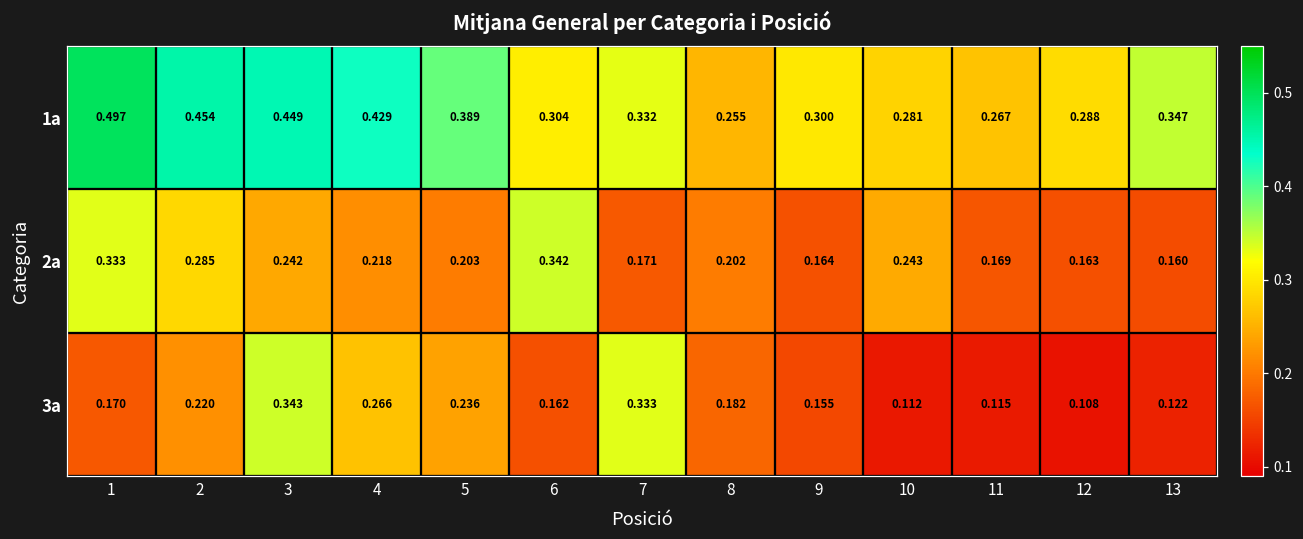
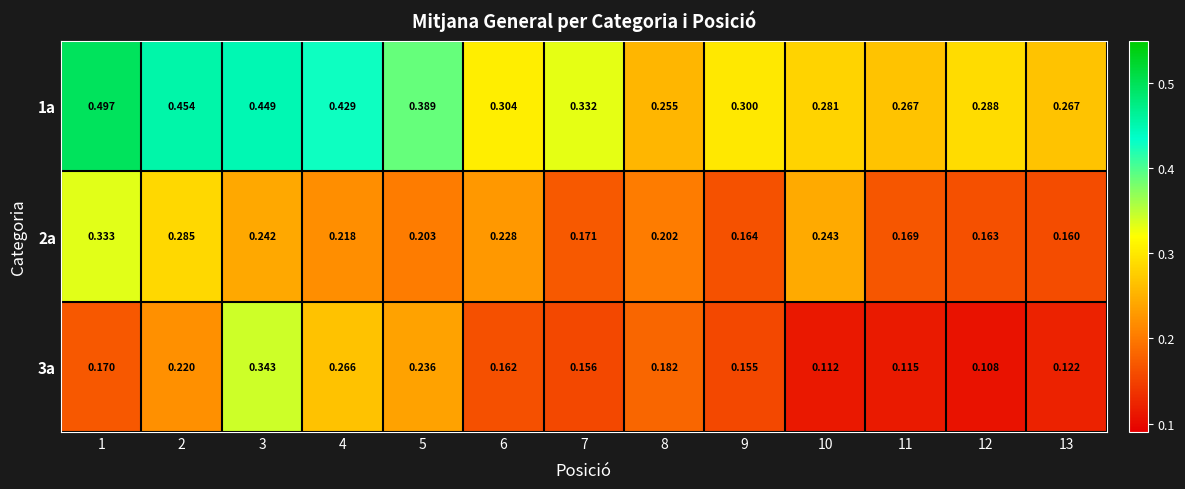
  {
    "1a": {
      "1": 0.497,
      "2": 0.454,
      "3": 0.449,
      "4": 0.429,
      "5": 0.389,
      "6": 0.304,
      "7": 0.332,
      "8": 0.255,
      "9": 0.300,
      "10": 0.281,
      "11": 0.267,
      "12": 0.288,
-     "13": 0.347
+     "13": 0.267
    },
    "2a": {
      "1": 0.333,
      "2": 0.285,
      "3": 0.242,
      "4": 0.218,
      "5": 0.203,
-     "6": 0.342,
+     "6": 0.228,
      "7": 0.171,
      "8": 0.202,
      "9": 0.164,
      "10": 0.243,
      "11": 0.169,
      "12": 0.163,
      "13": 0.160
    },
    "3a": {
      "1": 0.170,
      "2": 0.220,
      "3": 0.343,
      "4": 0.266,
      "5": 0.236,
      "6": 0.162,
-     "7": 0.333,
+     "7": 0.156,
      "8": 0.182,
      "9": 0.155,
      "10": 0.112,
      "11": 0.115,
      "12": 0.108,
      "13": 0.122
    }
  }
